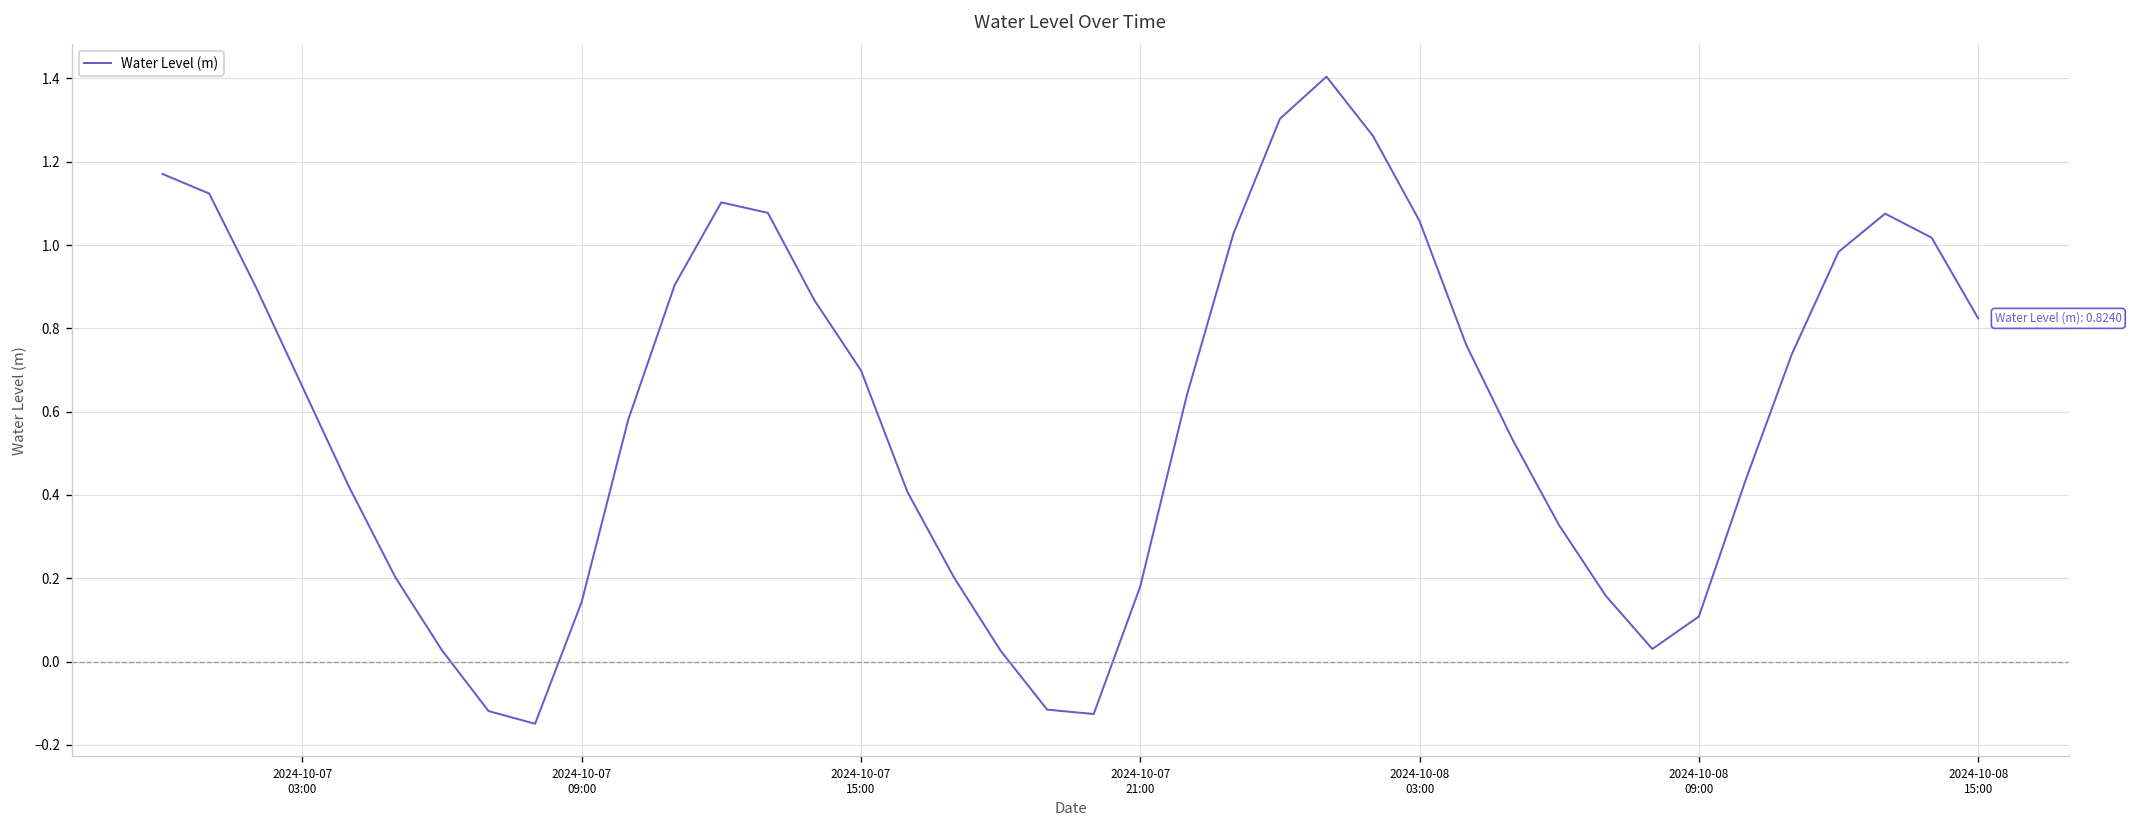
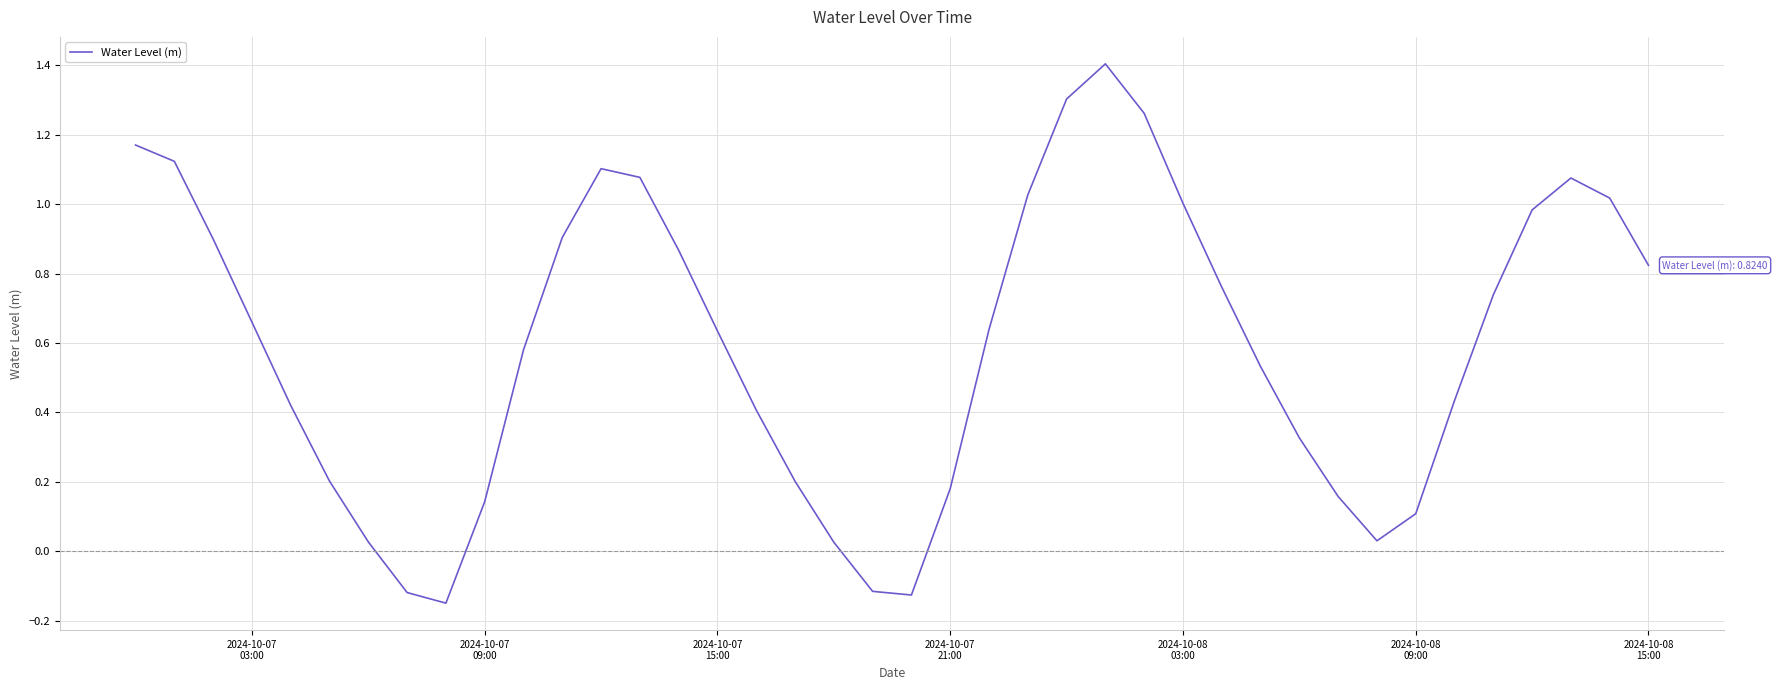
  {
    "2024-10-07 03:00": 0.66,
    "2024-10-07 09:00": 0.14,
-   "2024-10-07 15:00": 0.70,
+   "2024-10-07 15:00": 0.63,
    "2024-10-07 21:00": 0.18,
-   "2024-10-08 03:00": 1.06,
+   "2024-10-08 03:00": 1.00,
    "2024-10-08 09:00": 0.11
  }
